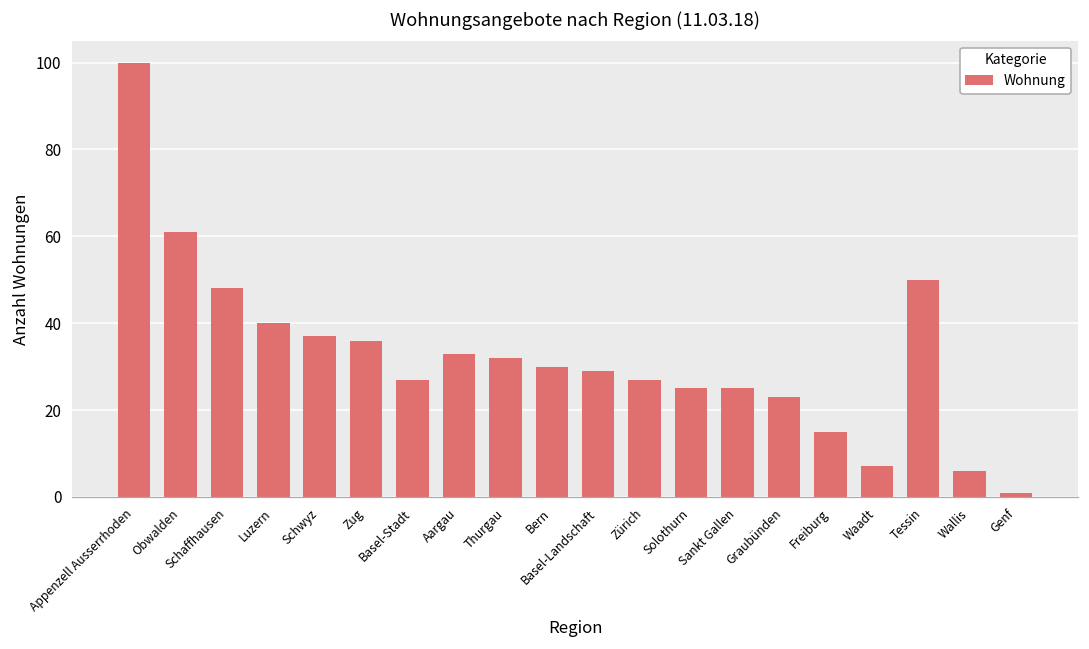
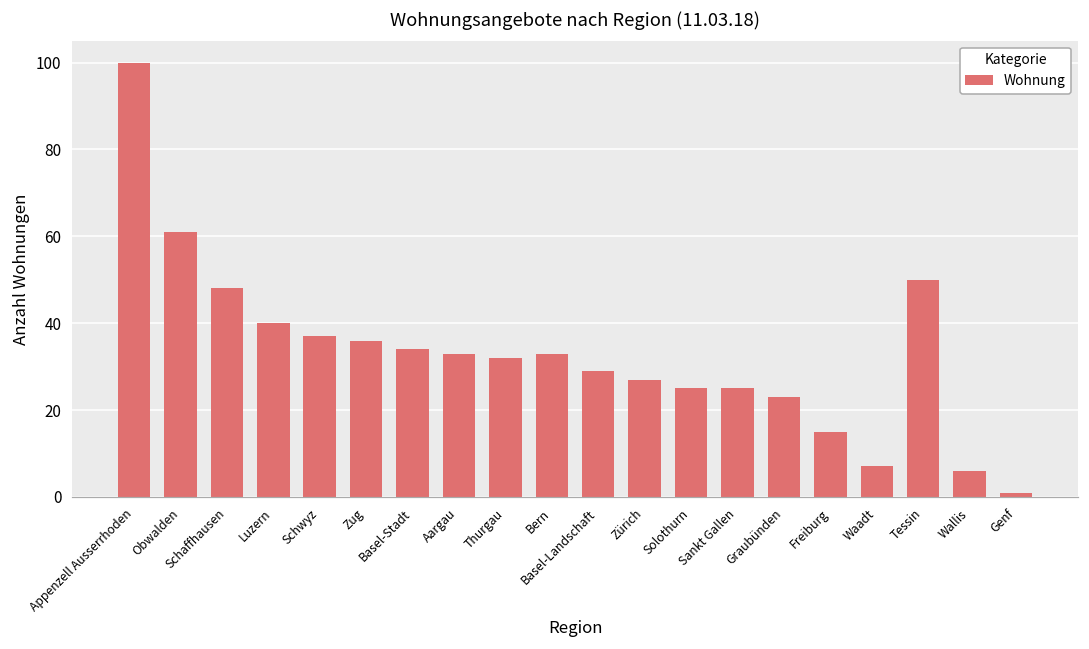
  {
    "Appenzell Ausserrhoden": 100,
    "Obwalden": 61,
    "Schaffhausen": 48,
    "Luzern": 40,
    "Schwyz": 37,
    "Zug": 36,
-   "Basel-Stadt": 27,
+   "Basel-Stadt": 34,
    "Aargau": 33,
    "Thurgau": 32,
-   "Bern": 30,
+   "Bern": 33,
    "Basel-Landschaft": 29,
    "Zürich": 27,
    "Solothurn": 25,
    "Sankt Gallen": 25,
    "Graubünden": 23,
    "Freiburg": 15,
    "Waadt": 7,
    "Tessin": 50,
    "Wallis": 6,
    "Genf": 1
  }
